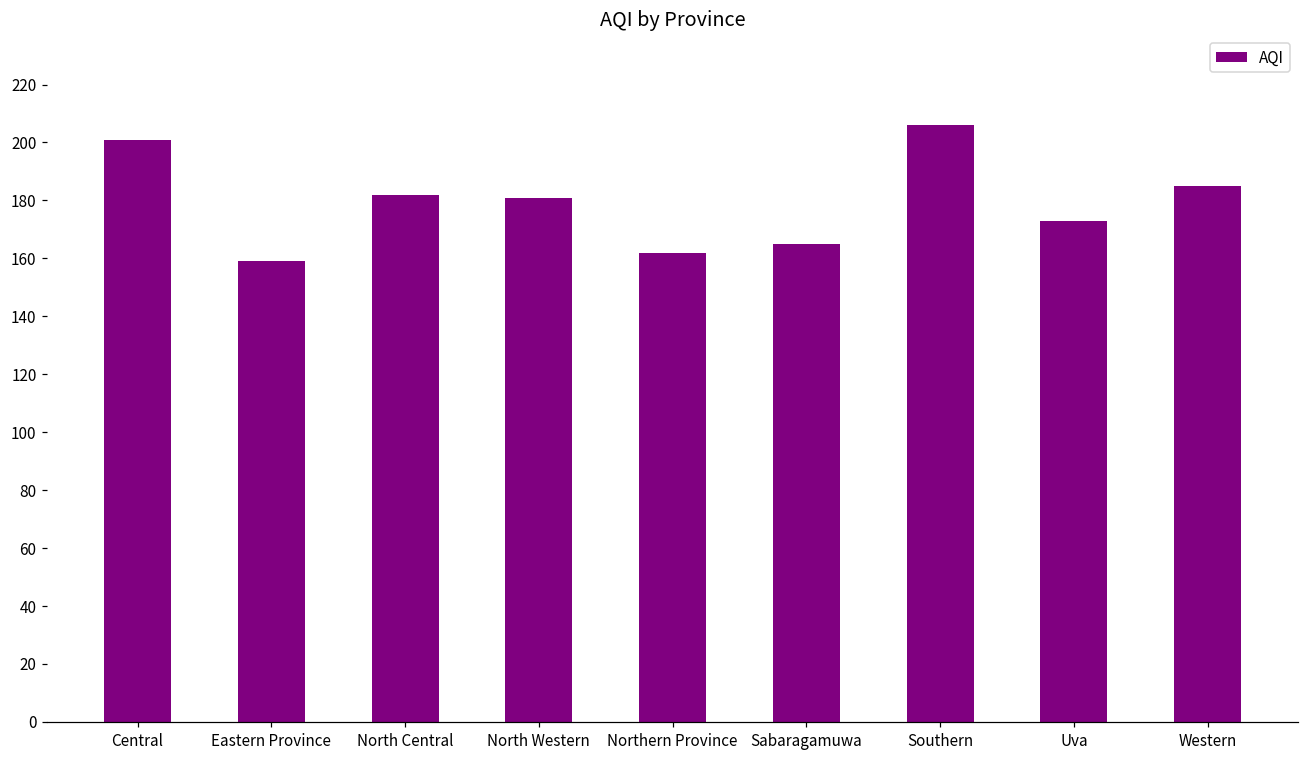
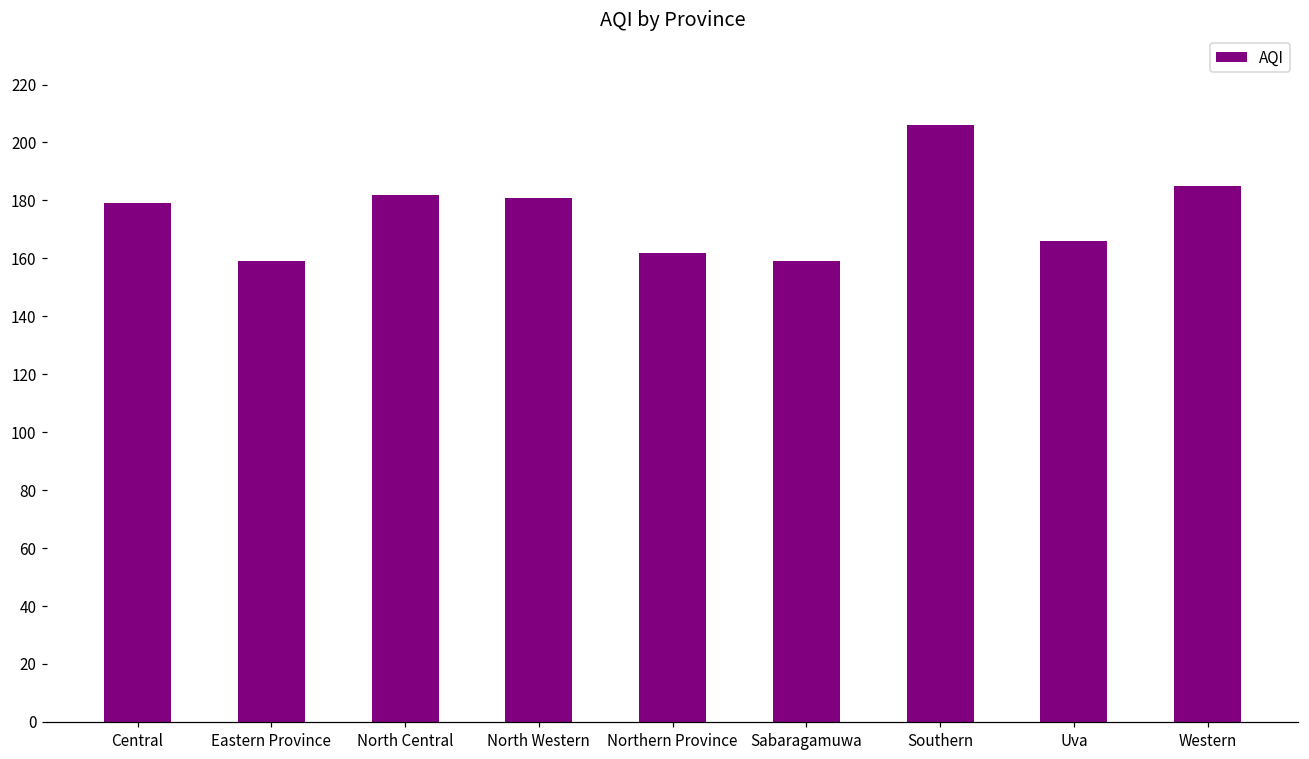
  {
-   "Central": 201,
+   "Central": 179,
    "Eastern Province": 159,
    "North Central": 182,
    "North Western": 181,
    "Northern Province": 162,
-   "Sabaragamuwa": 165,
+   "Sabaragamuwa": 159,
    "Southern": 206,
-   "Uva": 173,
+   "Uva": 166,
    "Western": 185
  }
